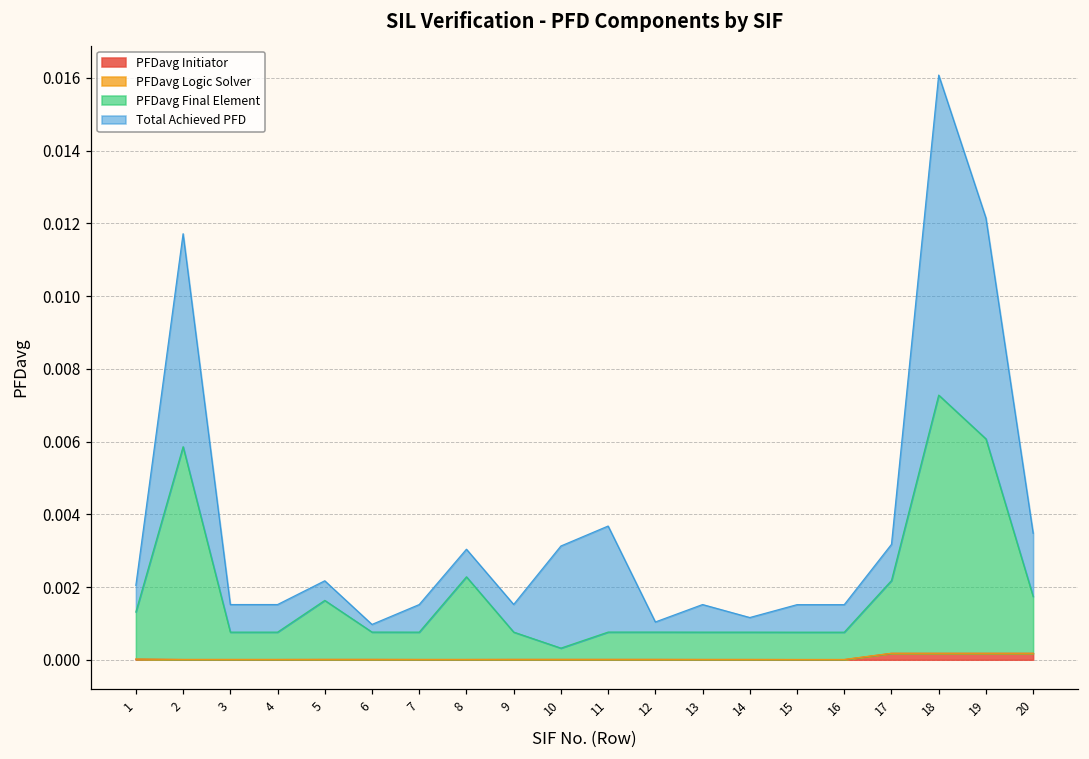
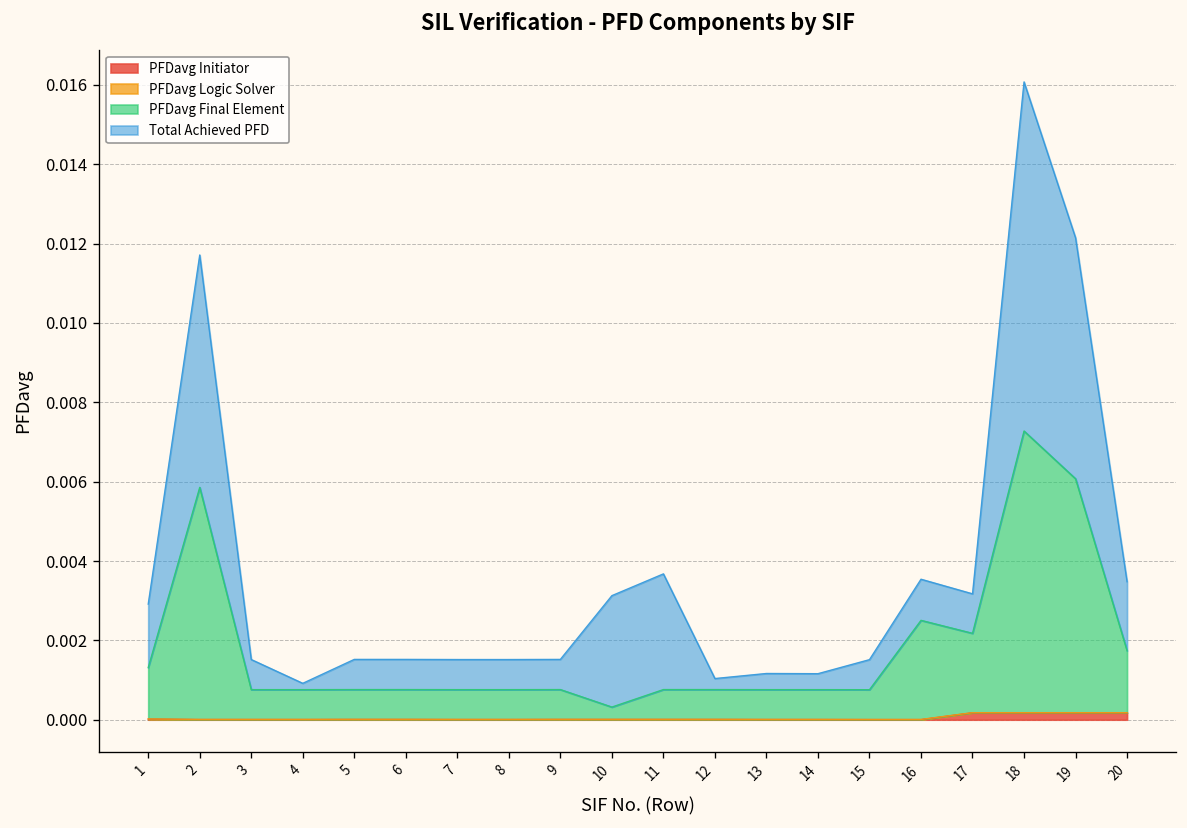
  {
    "PFDavg Final Element": {
      "1": 0.0013,
      "2": 0.0058,
      "3": 0.0007,
      "4": 0.0007,
-     "5": 0.0016,
+     "5": 0.0007,
      "6": 0.0007,
      "7": 0.0007,
-     "8": 0.0023,
+     "8": 0.0007,
      "9": 0.0007,
      "10": 0.0003,
      "11": 0.0007,
      "12": 0.0007,
      "13": 0.0007,
      "14": 0.0007,
      "15": 0.0007,
-     "16": 0.0007,
+     "16": 0.0025,
      "17": 0.0020,
      "18": 0.0071,
      "19": 0.0059,
      "20": 0.0016
    },
    "Total Achieved PFD": {
-     "1": 0.0007,
+     "1": 0.0016,
      "2": 0.0059,
      "3": 0.0008,
-     "4": 0.0008,
-     "5": 0.0005,
-     "6": 0.0002,
+     "4": 0.0002,
+     "5": 0.0008,
+     "6": 0.0008,
      "7": 0.0008,
      "8": 0.0008,
      "9": 0.0008,
      "10": 0.0028,
      "11": 0.0029,
      "12": 0.0003,
-     "13": 0.0008,
+     "13": 0.0004,
      "14": 0.0004,
      "15": 0.0008,
-     "16": 0.0008,
+     "16": 0.0010,
      "17": 0.0010,
      "18": 0.0088,
      "19": 0.0061,
      "20": 0.0017
    }
  }
